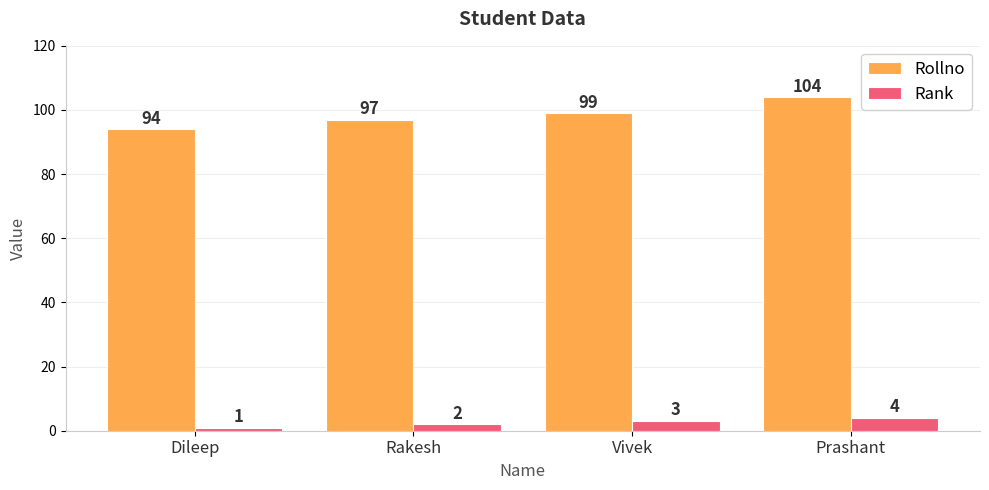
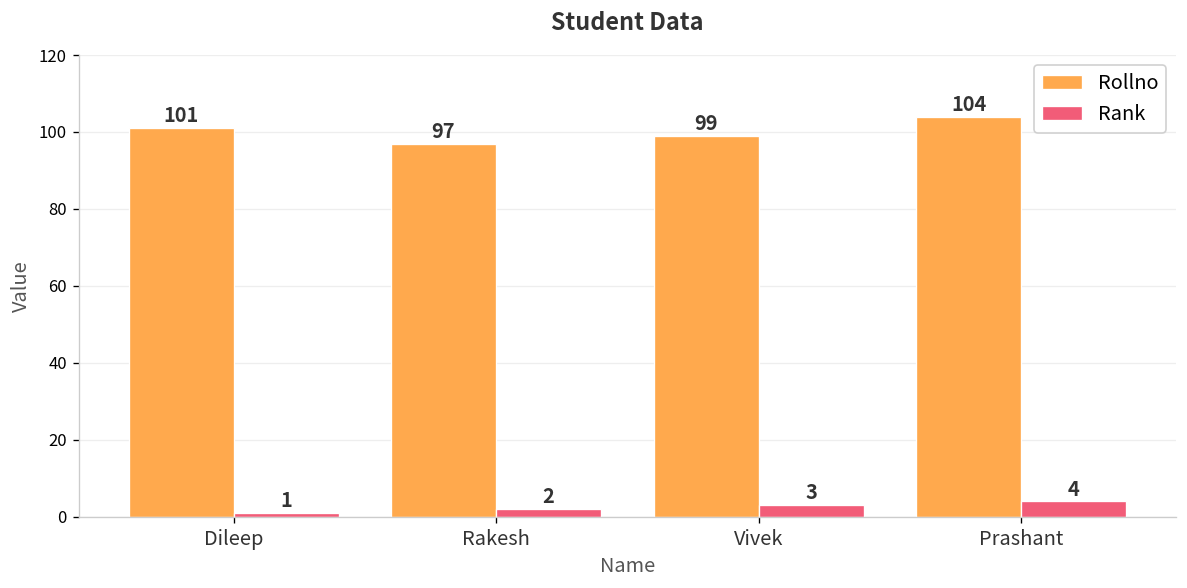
  {
    "Rollno": {
-     "Dileep": 94,
+     "Dileep": 101,
      "Rakesh": 97,
      "Vivek": 99,
      "Prashant": 104
    },
    "Rank": {
      "Dileep": 1,
      "Rakesh": 2,
      "Vivek": 3,
      "Prashant": 4
    }
  }
